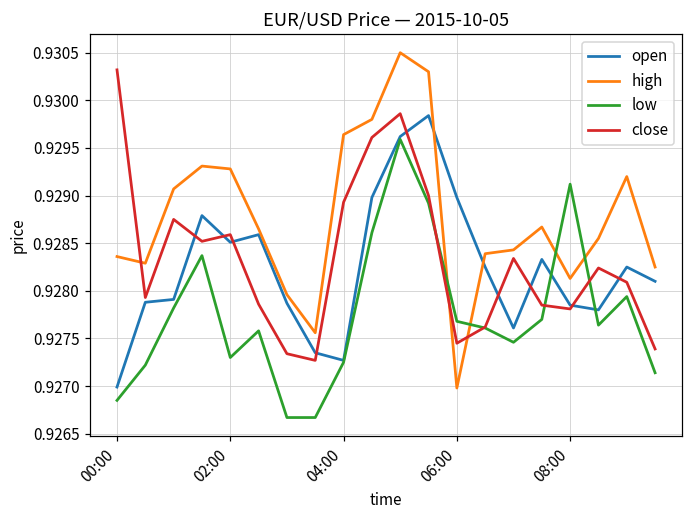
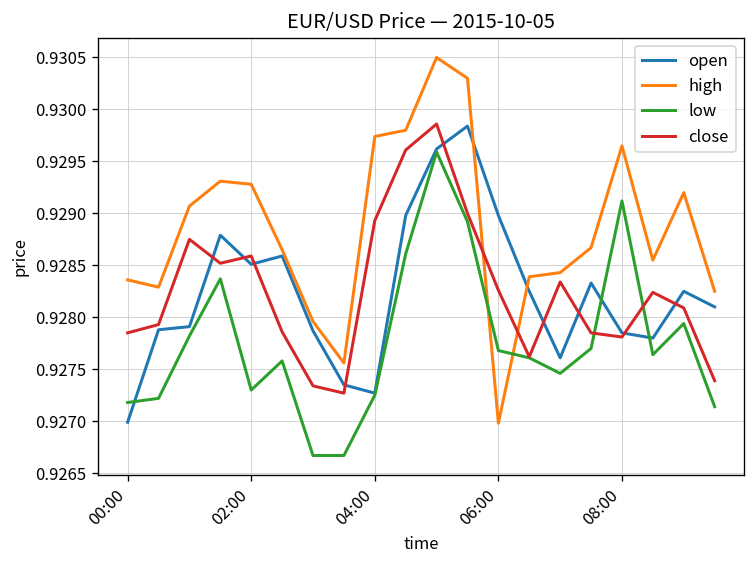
  {
    "open": {
      "00:00": 0.9270,
      "02:00": 0.9285,
      "06:00": 0.9290,
      "08:00": 0.9279
    },
    "high": {
      "00:00": 0.9284,
      "02:00": 0.9293,
-     "04:00": 0.9296,
+     "04:00": 0.9297,
      "06:00": 0.9270,
-     "08:00": 0.9281
+     "08:00": 0.9297
    },
    "low": {
-     "00:00": 0.9269,
+     "00:00": 0.9272,
      "02:00": 0.9273,
      "06:00": 0.9277,
      "08:00": 0.9291
    },
    "close": {
-     "00:00": 0.9303,
+     "00:00": 0.9279,
      "02:00": 0.9286,
      "04:00": 0.9289,
-     "06:00": 0.9275,
+     "06:00": 0.9283,
      "08:00": 0.9278
    }
  }
